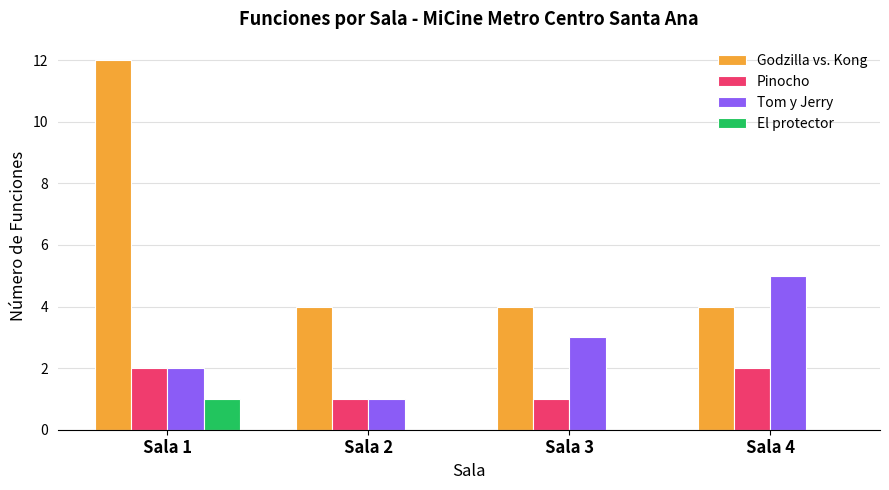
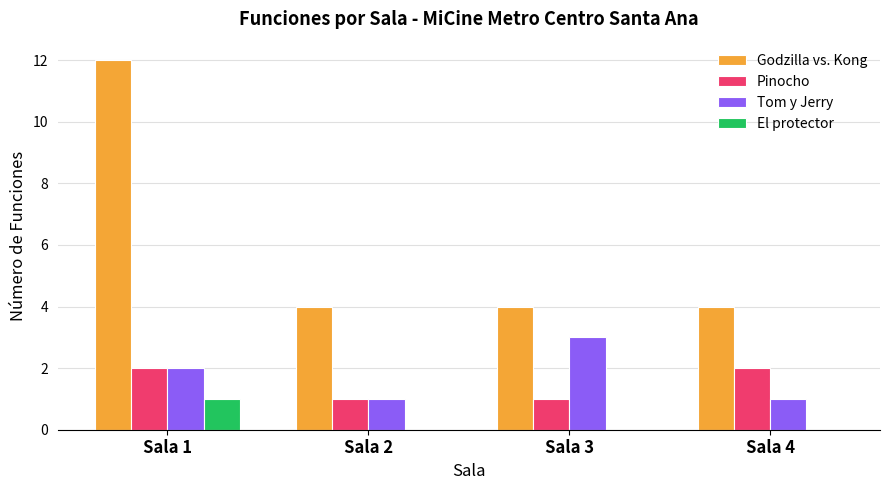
  {
    "Godzilla vs. Kong": {
      "Sala 1": 12,
      "Sala 2": 4,
      "Sala 3": 4,
      "Sala 4": 4
    },
    "Pinocho": {
      "Sala 1": 2,
      "Sala 2": 1,
      "Sala 3": 1,
      "Sala 4": 2
    },
    "Tom y Jerry": {
      "Sala 1": 2,
      "Sala 2": 1,
      "Sala 3": 3,
-     "Sala 4": 5
+     "Sala 4": 1
    },
    "El protector": {
      "Sala 1": 1,
      "Sala 2": 0,
      "Sala 3": 0,
      "Sala 4": 0
    }
  }
